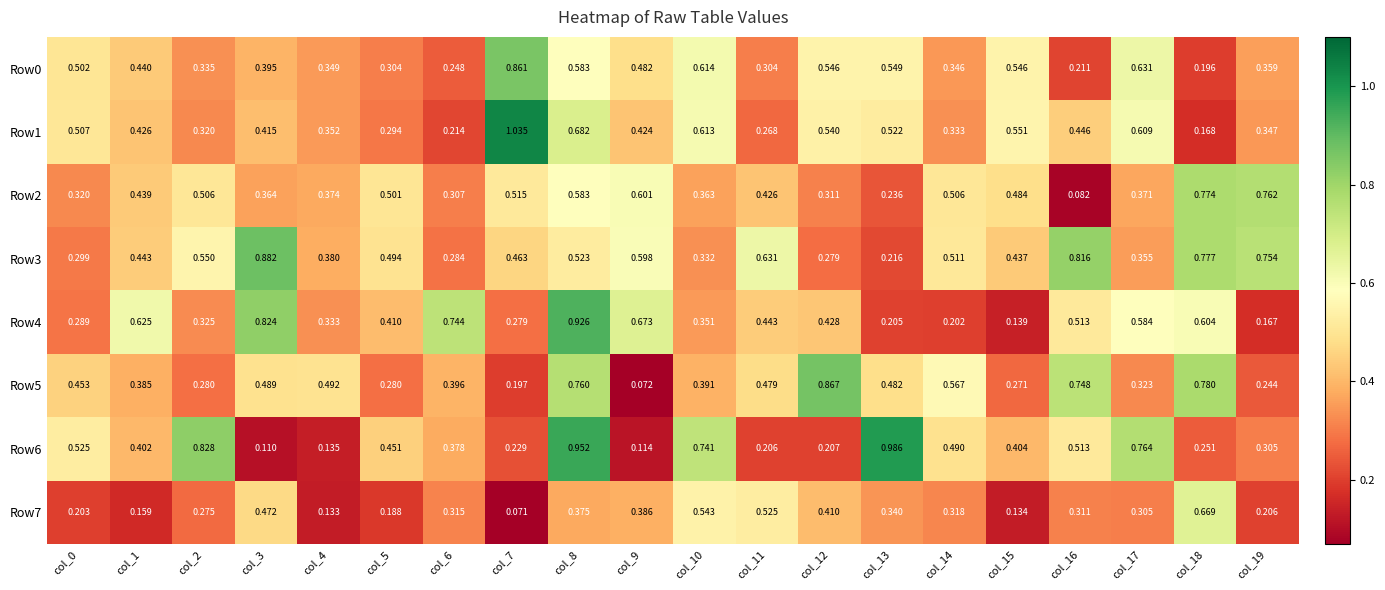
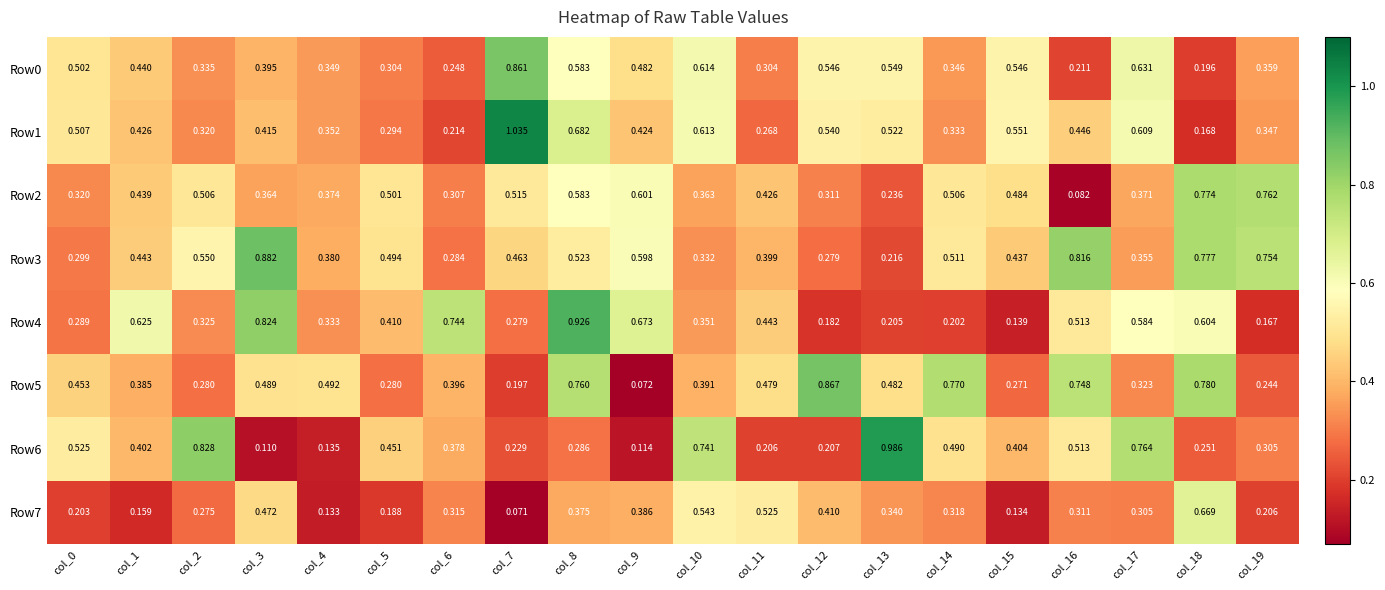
  {
    "Row0": {
      "col_0": 0.502,
      "col_1": 0.440,
      "col_2": 0.335,
      "col_3": 0.395,
      "col_4": 0.349,
      "col_5": 0.304,
      "col_6": 0.248,
      "col_7": 0.861,
      "col_8": 0.583,
      "col_9": 0.482,
      "col_10": 0.614,
      "col_11": 0.304,
      "col_12": 0.546,
      "col_13": 0.549,
      "col_14": 0.346,
      "col_15": 0.546,
      "col_16": 0.211,
      "col_17": 0.631,
      "col_18": 0.196,
      "col_19": 0.359
    },
    "Row1": {
      "col_0": 0.507,
      "col_1": 0.426,
      "col_2": 0.320,
      "col_3": 0.415,
      "col_4": 0.352,
      "col_5": 0.294,
      "col_6": 0.214,
      "col_7": 1.035,
      "col_8": 0.682,
      "col_9": 0.424,
      "col_10": 0.613,
      "col_11": 0.268,
      "col_12": 0.540,
      "col_13": 0.522,
      "col_14": 0.333,
      "col_15": 0.551,
      "col_16": 0.446,
      "col_17": 0.609,
      "col_18": 0.168,
      "col_19": 0.347
    },
    "Row2": {
      "col_0": 0.320,
      "col_1": 0.439,
      "col_2": 0.506,
      "col_3": 0.364,
      "col_4": 0.374,
      "col_5": 0.501,
      "col_6": 0.307,
      "col_7": 0.515,
      "col_8": 0.583,
      "col_9": 0.601,
      "col_10": 0.363,
      "col_11": 0.426,
      "col_12": 0.311,
      "col_13": 0.236,
      "col_14": 0.506,
      "col_15": 0.484,
      "col_16": 0.082,
      "col_17": 0.371,
      "col_18": 0.774,
      "col_19": 0.762
    },
    "Row3": {
      "col_0": 0.299,
      "col_1": 0.443,
      "col_2": 0.550,
      "col_3": 0.882,
      "col_4": 0.380,
      "col_5": 0.494,
      "col_6": 0.284,
      "col_7": 0.463,
      "col_8": 0.523,
      "col_9": 0.598,
      "col_10": 0.332,
-     "col_11": 0.631,
+     "col_11": 0.399,
      "col_12": 0.279,
      "col_13": 0.216,
      "col_14": 0.511,
      "col_15": 0.437,
      "col_16": 0.816,
      "col_17": 0.355,
      "col_18": 0.777,
      "col_19": 0.754
    },
    "Row4": {
      "col_0": 0.289,
      "col_1": 0.625,
      "col_2": 0.325,
      "col_3": 0.824,
      "col_4": 0.333,
      "col_5": 0.410,
      "col_6": 0.744,
      "col_7": 0.279,
      "col_8": 0.926,
      "col_9": 0.673,
      "col_10": 0.351,
      "col_11": 0.443,
-     "col_12": 0.428,
+     "col_12": 0.182,
      "col_13": 0.205,
      "col_14": 0.202,
      "col_15": 0.139,
      "col_16": 0.513,
      "col_17": 0.584,
      "col_18": 0.604,
      "col_19": 0.167
    },
    "Row5": {
      "col_0": 0.453,
      "col_1": 0.385,
      "col_2": 0.280,
      "col_3": 0.489,
      "col_4": 0.492,
      "col_5": 0.280,
      "col_6": 0.396,
      "col_7": 0.197,
      "col_8": 0.760,
      "col_9": 0.072,
      "col_10": 0.391,
      "col_11": 0.479,
      "col_12": 0.867,
      "col_13": 0.482,
-     "col_14": 0.567,
+     "col_14": 0.770,
      "col_15": 0.271,
      "col_16": 0.748,
      "col_17": 0.323,
      "col_18": 0.780,
      "col_19": 0.244
    },
    "Row6": {
      "col_0": 0.525,
      "col_1": 0.402,
      "col_2": 0.828,
      "col_3": 0.110,
      "col_4": 0.135,
      "col_5": 0.451,
      "col_6": 0.378,
      "col_7": 0.229,
-     "col_8": 0.952,
+     "col_8": 0.286,
      "col_9": 0.114,
      "col_10": 0.741,
      "col_11": 0.206,
      "col_12": 0.207,
      "col_13": 0.986,
      "col_14": 0.490,
      "col_15": 0.404,
      "col_16": 0.513,
      "col_17": 0.764,
      "col_18": 0.251,
      "col_19": 0.305
    },
    "Row7": {
      "col_0": 0.203,
      "col_1": 0.159,
      "col_2": 0.275,
      "col_3": 0.472,
      "col_4": 0.133,
      "col_5": 0.188,
      "col_6": 0.315,
      "col_7": 0.071,
      "col_8": 0.375,
      "col_9": 0.386,
      "col_10": 0.543,
      "col_11": 0.525,
      "col_12": 0.410,
      "col_13": 0.340,
      "col_14": 0.318,
      "col_15": 0.134,
      "col_16": 0.311,
      "col_17": 0.305,
      "col_18": 0.669,
      "col_19": 0.206
    }
  }
